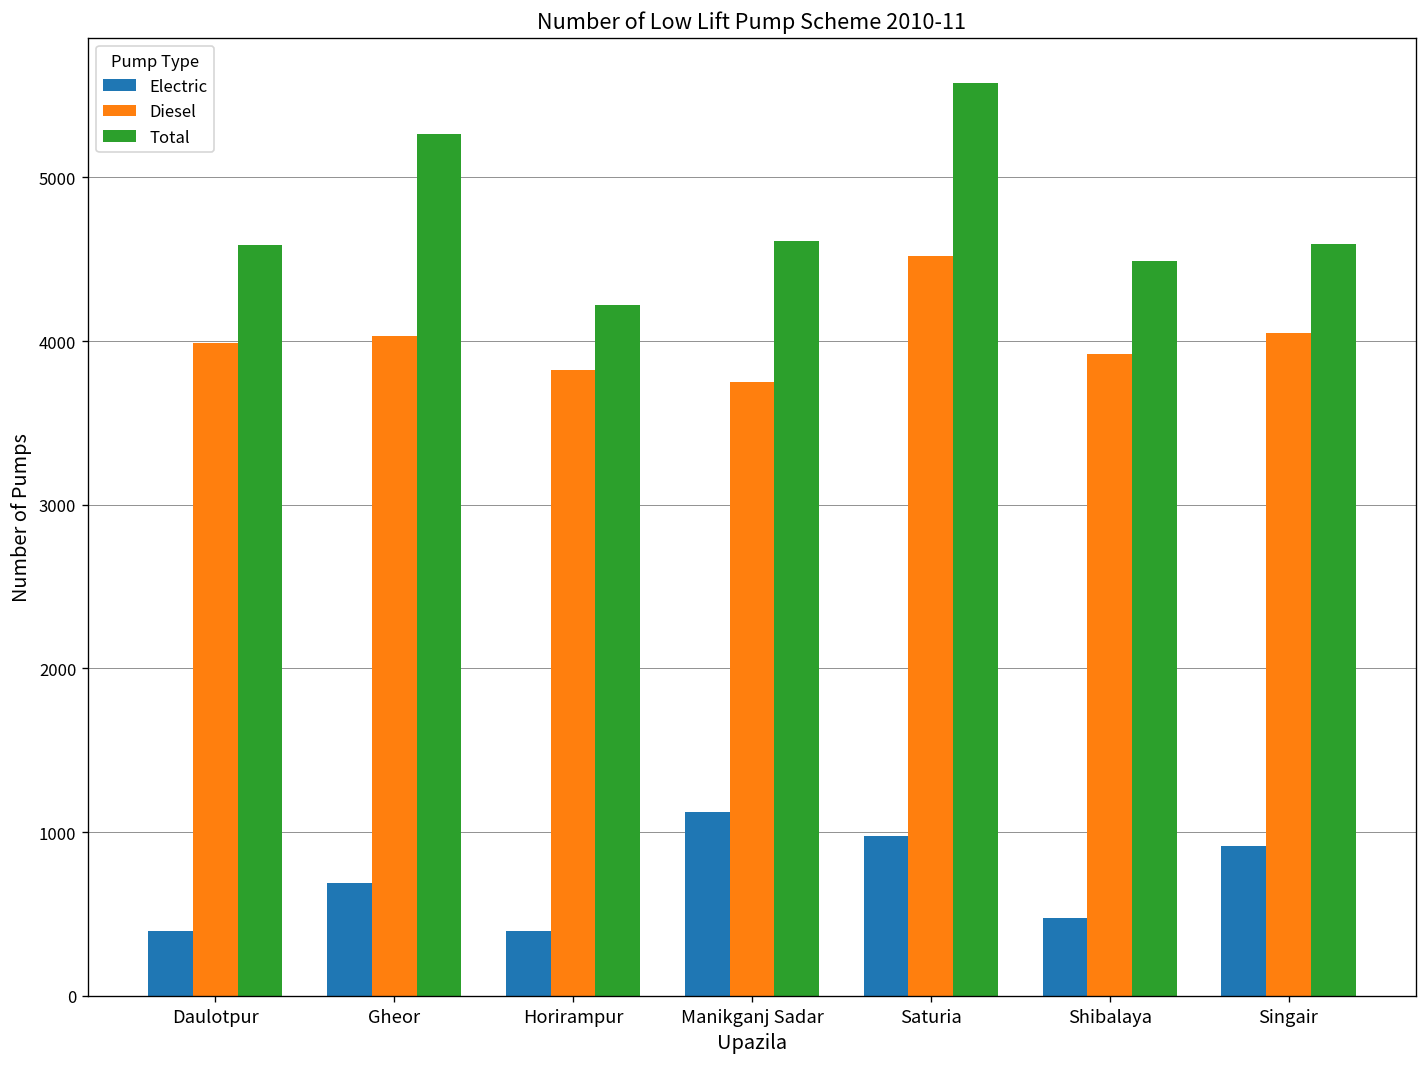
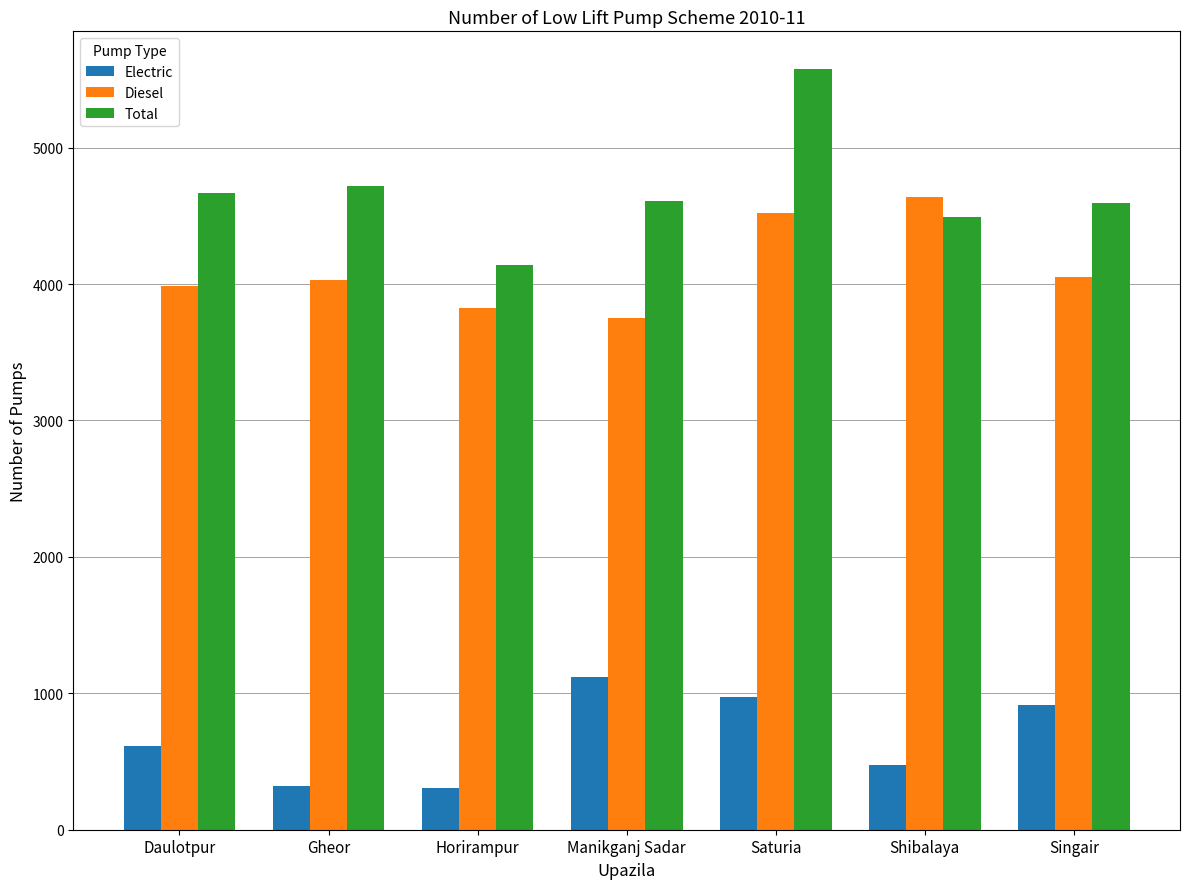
  {
    "Electric": {
-     "Daulotpur": 400,
-     "Gheor": 690,
-     "Horirampur": 400,
+     "Daulotpur": 610,
+     "Gheor": 320,
+     "Horirampur": 310,
      "Manikganj Sadar": 1120,
      "Saturia": 970,
      "Shibalaya": 470,
      "Singair": 920
    },
    "Diesel": {
      "Daulotpur": 3990,
      "Gheor": 4030,
      "Horirampur": 3820,
      "Manikganj Sadar": 3750,
      "Saturia": 4520,
-     "Shibalaya": 3920,
+     "Shibalaya": 4640,
      "Singair": 4050
    },
    "Total": {
-     "Daulotpur": 4590,
-     "Gheor": 5270,
-     "Horirampur": 4220,
+     "Daulotpur": 4670,
+     "Gheor": 4720,
+     "Horirampur": 4140,
      "Manikganj Sadar": 4610,
      "Saturia": 5570,
      "Shibalaya": 4490,
      "Singair": 4600
    }
  }
